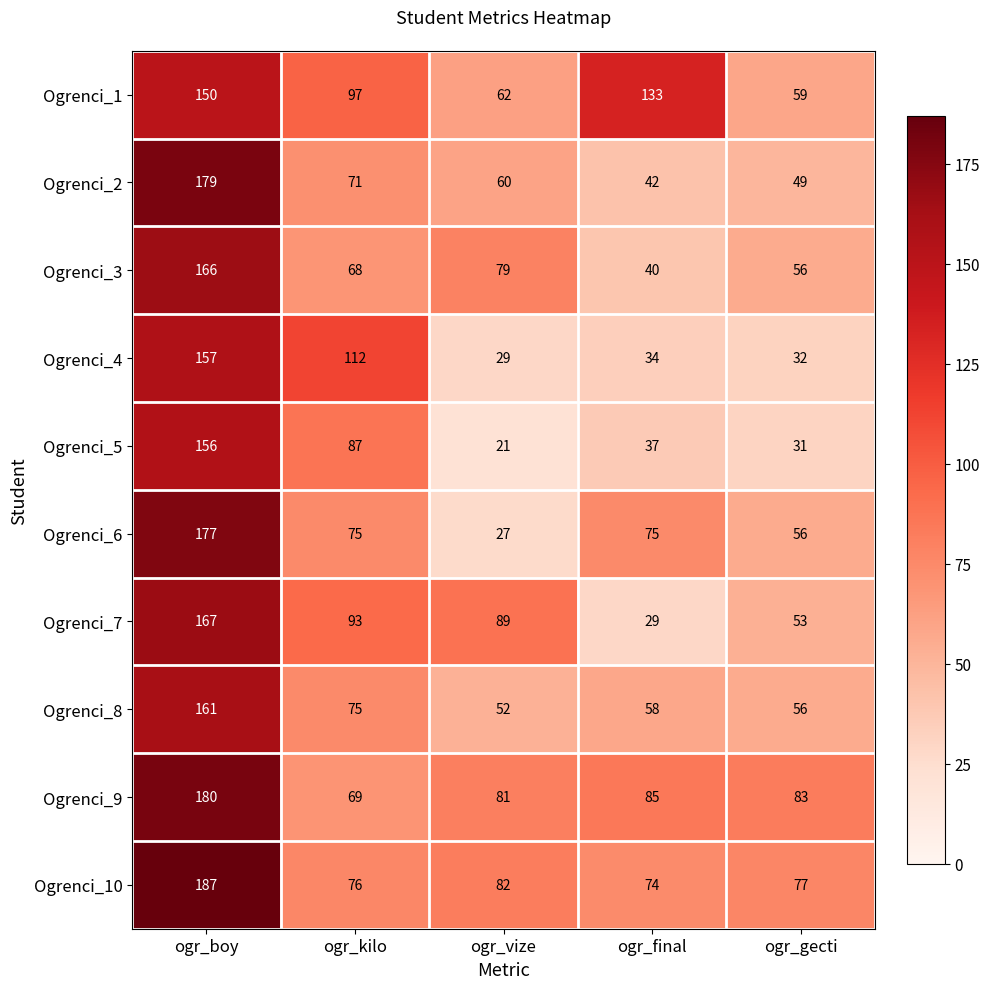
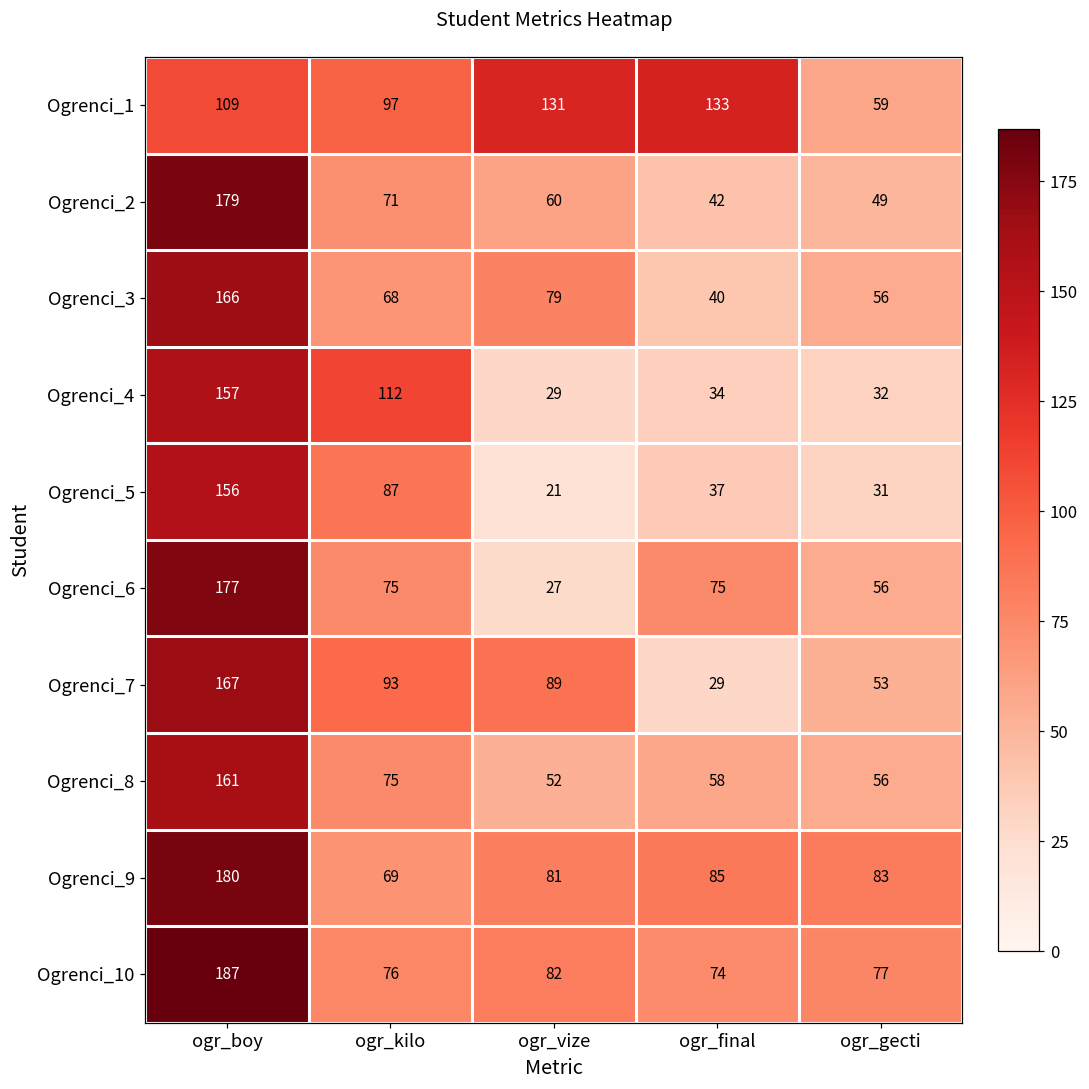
  {
    "Ogrenci_1": {
-     "ogr_boy": 150,
+     "ogr_boy": 109,
      "ogr_kilo": 97,
-     "ogr_vize": 62,
+     "ogr_vize": 131,
      "ogr_final": 133,
      "ogr_gecti": 59
    },
    "Ogrenci_2": {
      "ogr_boy": 179,
      "ogr_kilo": 71,
      "ogr_vize": 60,
      "ogr_final": 42,
      "ogr_gecti": 49
    },
    "Ogrenci_3": {
      "ogr_boy": 166,
      "ogr_kilo": 68,
      "ogr_vize": 79,
      "ogr_final": 40,
      "ogr_gecti": 56
    },
    "Ogrenci_4": {
      "ogr_boy": 157,
      "ogr_kilo": 112,
      "ogr_vize": 29,
      "ogr_final": 34,
      "ogr_gecti": 32
    },
    "Ogrenci_5": {
      "ogr_boy": 156,
      "ogr_kilo": 87,
      "ogr_vize": 21,
      "ogr_final": 37,
      "ogr_gecti": 31
    },
    "Ogrenci_6": {
      "ogr_boy": 177,
      "ogr_kilo": 75,
      "ogr_vize": 27,
      "ogr_final": 75,
      "ogr_gecti": 56
    },
    "Ogrenci_7": {
      "ogr_boy": 167,
      "ogr_kilo": 93,
      "ogr_vize": 89,
      "ogr_final": 29,
      "ogr_gecti": 53
    },
    "Ogrenci_8": {
      "ogr_boy": 161,
      "ogr_kilo": 75,
      "ogr_vize": 52,
      "ogr_final": 58,
      "ogr_gecti": 56
    },
    "Ogrenci_9": {
      "ogr_boy": 180,
      "ogr_kilo": 69,
      "ogr_vize": 81,
      "ogr_final": 85,
      "ogr_gecti": 83
    },
    "Ogrenci_10": {
      "ogr_boy": 187,
      "ogr_kilo": 76,
      "ogr_vize": 82,
      "ogr_final": 74,
      "ogr_gecti": 77
    }
  }
